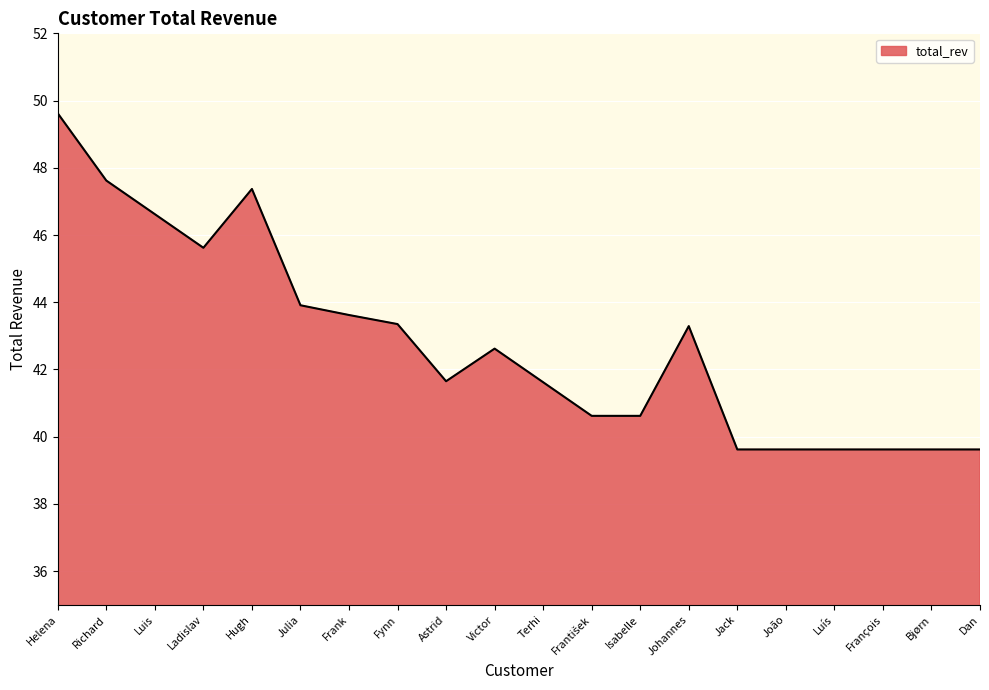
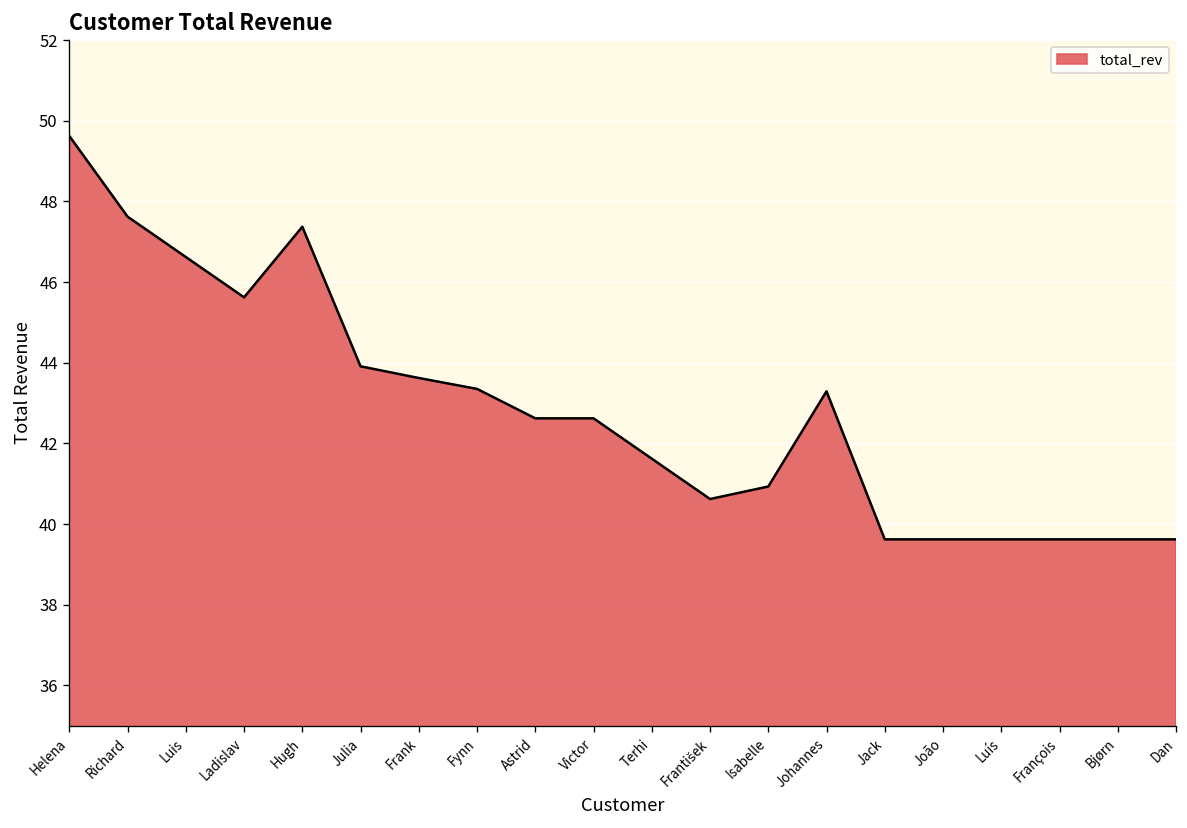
  {
    "Helena": 49.6,
    "Richard": 47.6,
    "Luis": 46.6,
    "Ladislav": 45.6,
    "Hugh": 47.4,
    "Julia": 43.9,
    "Frank": 43.6,
    "Fynn": 43.4,
-   "Astrid": 41.7,
+   "Astrid": 42.6,
    "Victor": 42.6,
    "Terhi": 41.6,
    "František": 40.6,
-   "Isabelle": 40.6,
+   "Isabelle": 40.9,
    "Johannes": 43.3,
    "Jack": 39.6,
    "João": 39.6,
    "Luís": 39.6,
    "François": 39.6,
    "Bjørn": 39.6,
    "Dan": 39.6
  }
